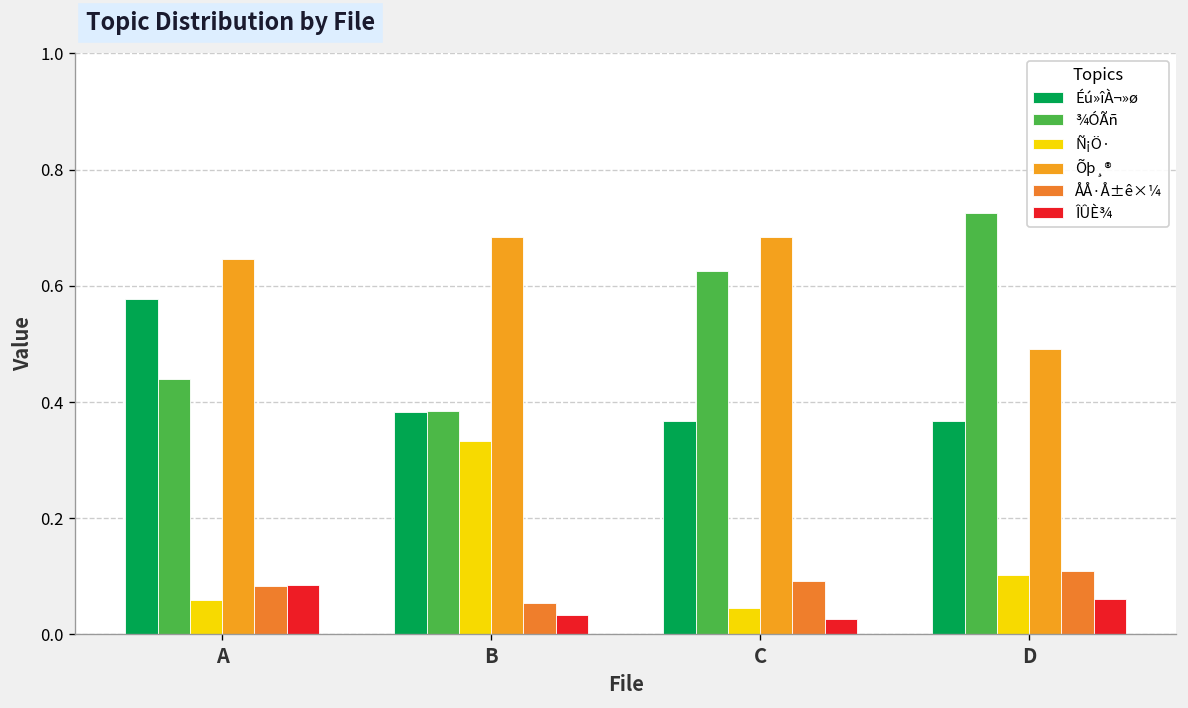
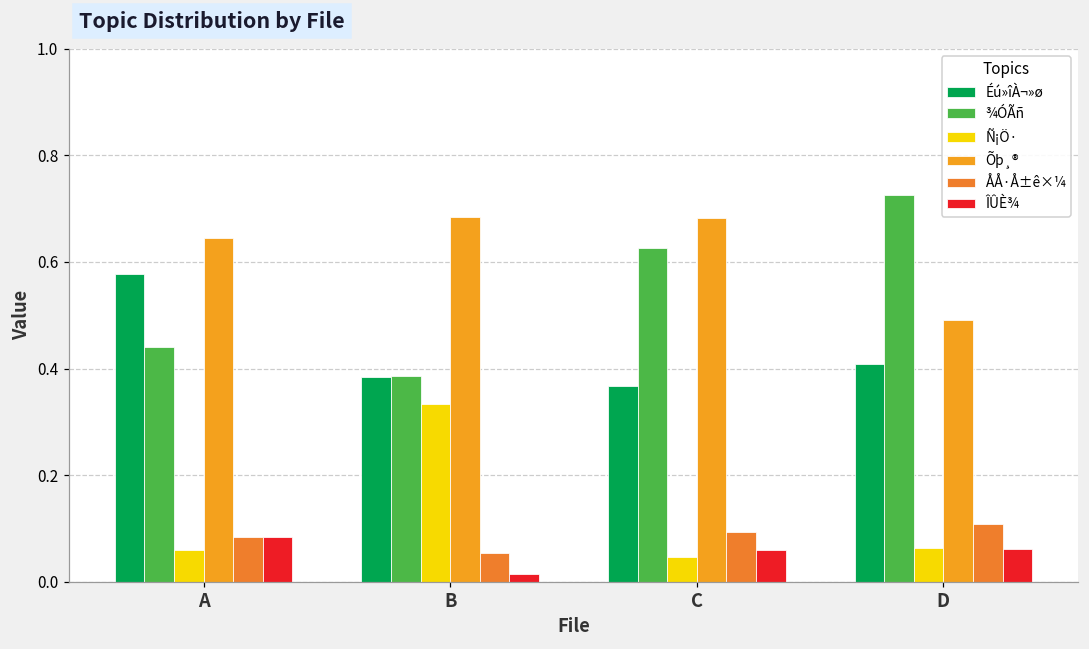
  {
    "Éú»îÀ¬»ø": {
      "A": 0.58,
      "B": 0.38,
      "C": 0.37,
-     "D": 0.37
+     "D": 0.41
    },
    "¾ÓÃñ": {
      "A": 0.44,
      "B": 0.39,
      "C": 0.63,
      "D": 0.73
    },
    "Ñ¡Ö·": {
      "A": 0.06,
      "B": 0.33,
      "C": 0.05,
-     "D": 0.10
+     "D": 0.06
    },
    "ÎÛÈ¾": {
      "A": 0.08,
-     "B": 0.03,
-     "C": 0.03,
+     "B": 0.01,
+     "C": 0.06,
      "D": 0.06
    }
  }
